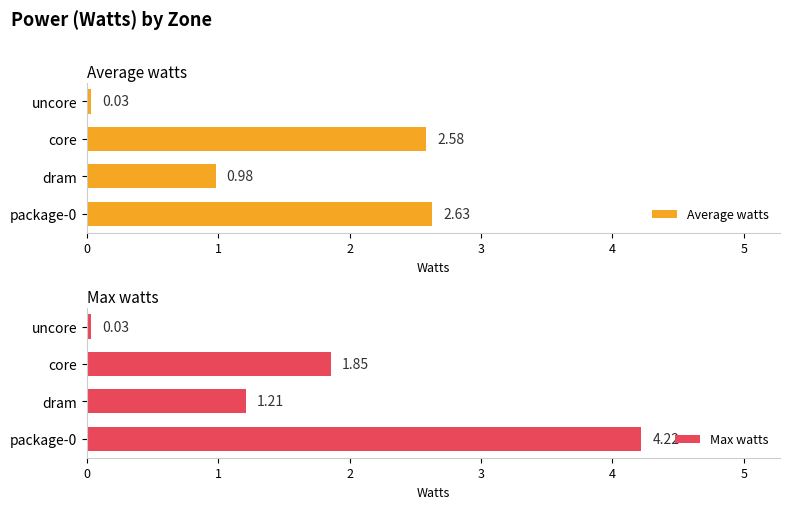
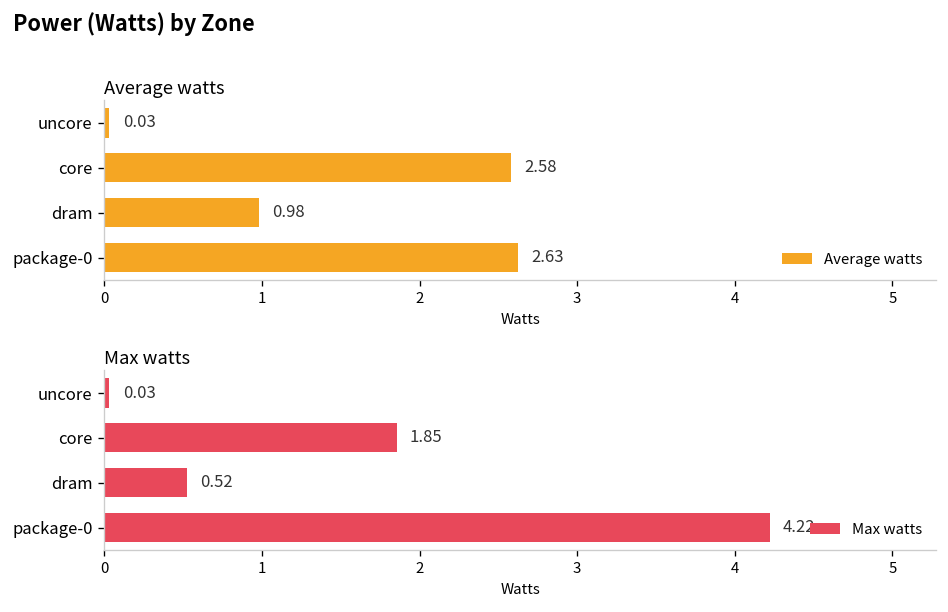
  {
    "Average watts": {
      "uncore": 0.03,
      "core": 2.58,
      "dram": 0.98,
      "package-0": 2.63
    },
    "Max watts": {
      "uncore": 0.03,
      "core": 1.85,
-     "dram": 1.21,
+     "dram": 0.52,
      "package-0": 4.22
    }
  }
